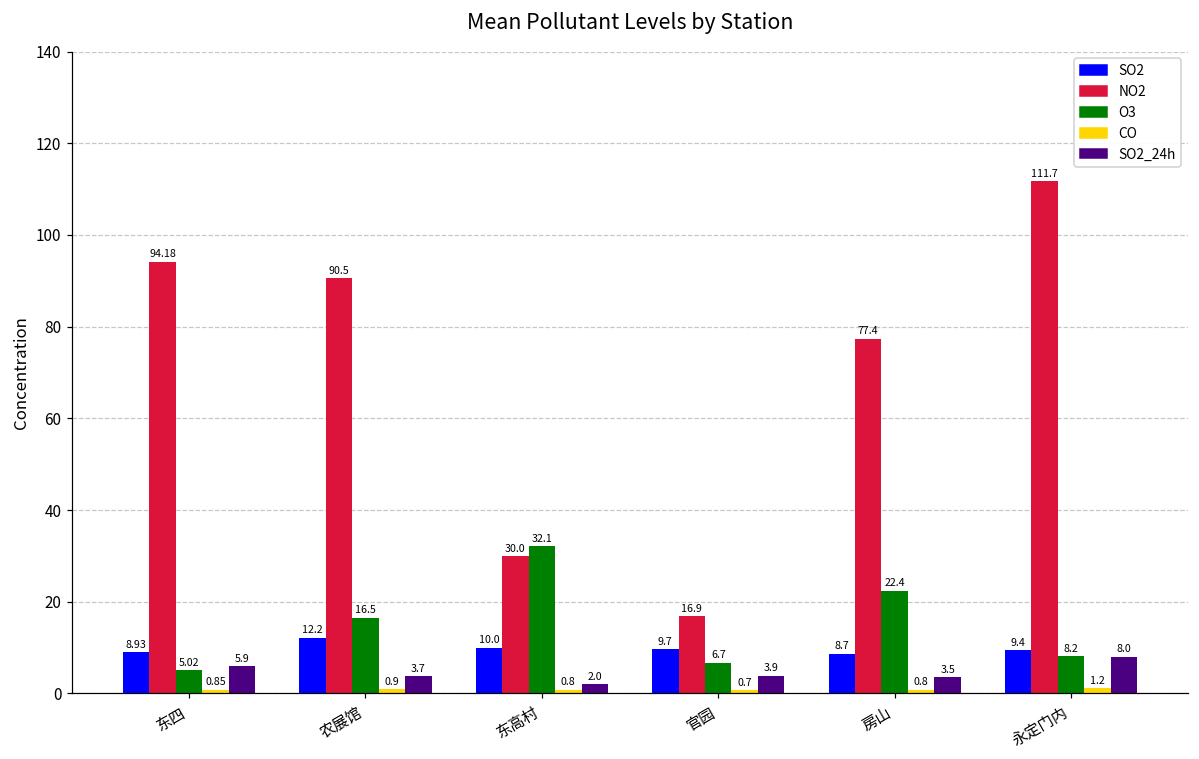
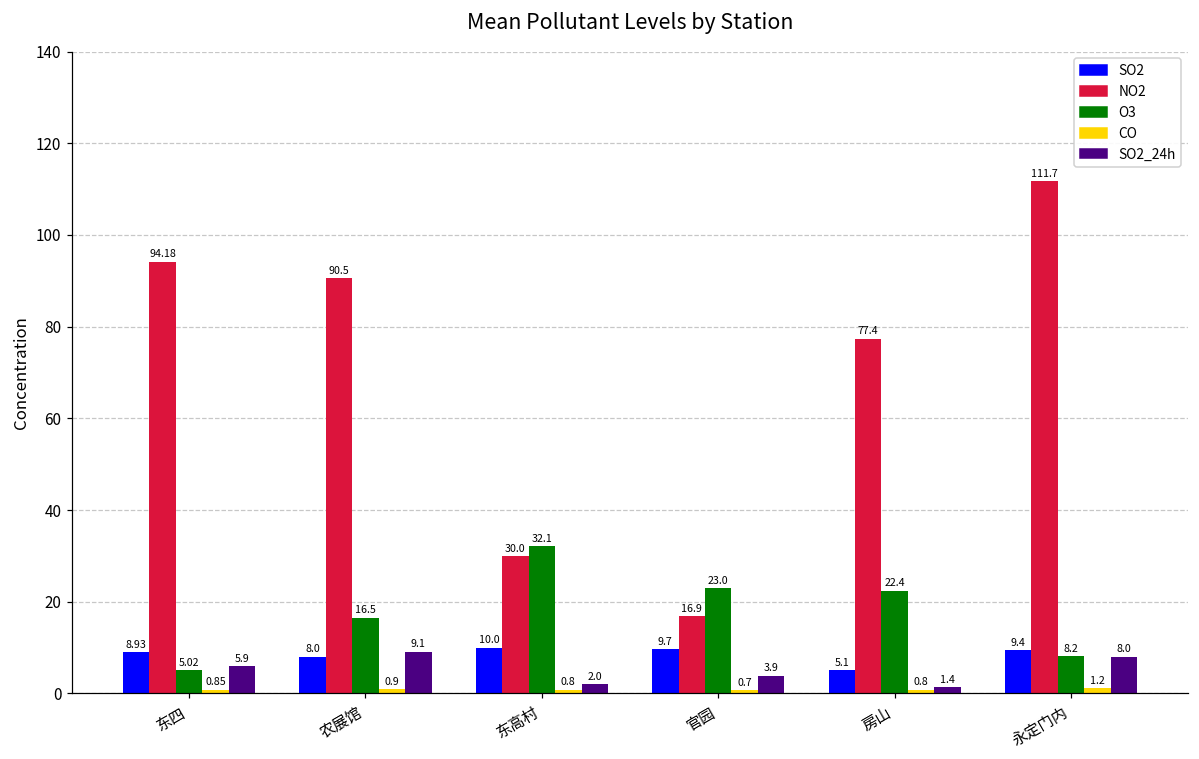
  {
    "SO2": {
      "东四": 8.93,
-     "农展馆": 12.2,
+     "农展馆": 8.0,
      "东高村": 10.0,
      "官园": 9.7,
-     "房山": 8.7,
+     "房山": 5.1,
      "永定门内": 9.4
    },
    "NO2": {
      "东四": 94.18,
      "农展馆": 90.5,
      "东高村": 30.0,
      "官园": 16.9,
      "房山": 77.4,
      "永定门内": 111.7
    },
    "O3": {
      "东四": 5.02,
      "农展馆": 16.5,
      "东高村": 32.1,
-     "官园": 6.7,
+     "官园": 23.0,
      "房山": 22.4,
      "永定门内": 8.2
    },
    "CO": {
      "东四": 0.85,
      "农展馆": 0.9,
      "东高村": 0.8,
      "官园": 0.7,
      "房山": 0.8,
      "永定门内": 1.2
    },
    "SO2_24h": {
      "东四": 5.9,
-     "农展馆": 3.7,
+     "农展馆": 9.1,
      "东高村": 2.0,
      "官园": 3.9,
-     "房山": 3.5,
+     "房山": 1.4,
      "永定门内": 8.0
    }
  }
